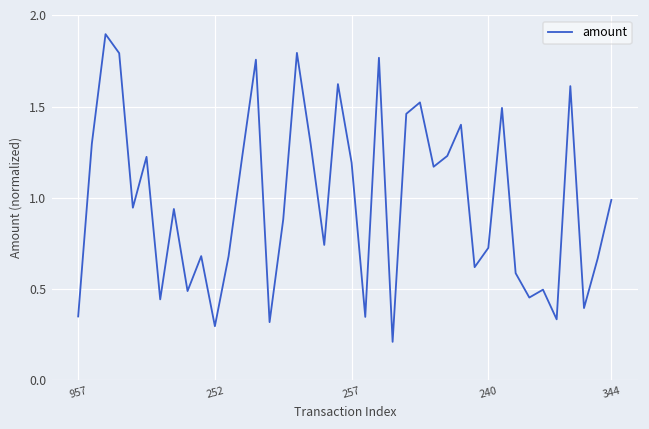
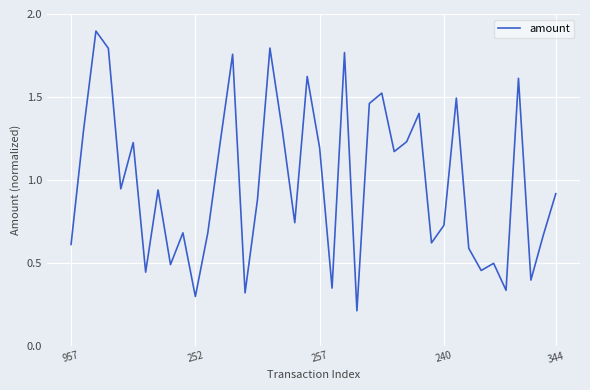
  {
-   "957": 0.35,
+   "957": 0.61,
    "252": 0.30,
    "257": 1.19,
    "240": 0.73,
-   "344": 0.99
+   "344": 0.92
  }
